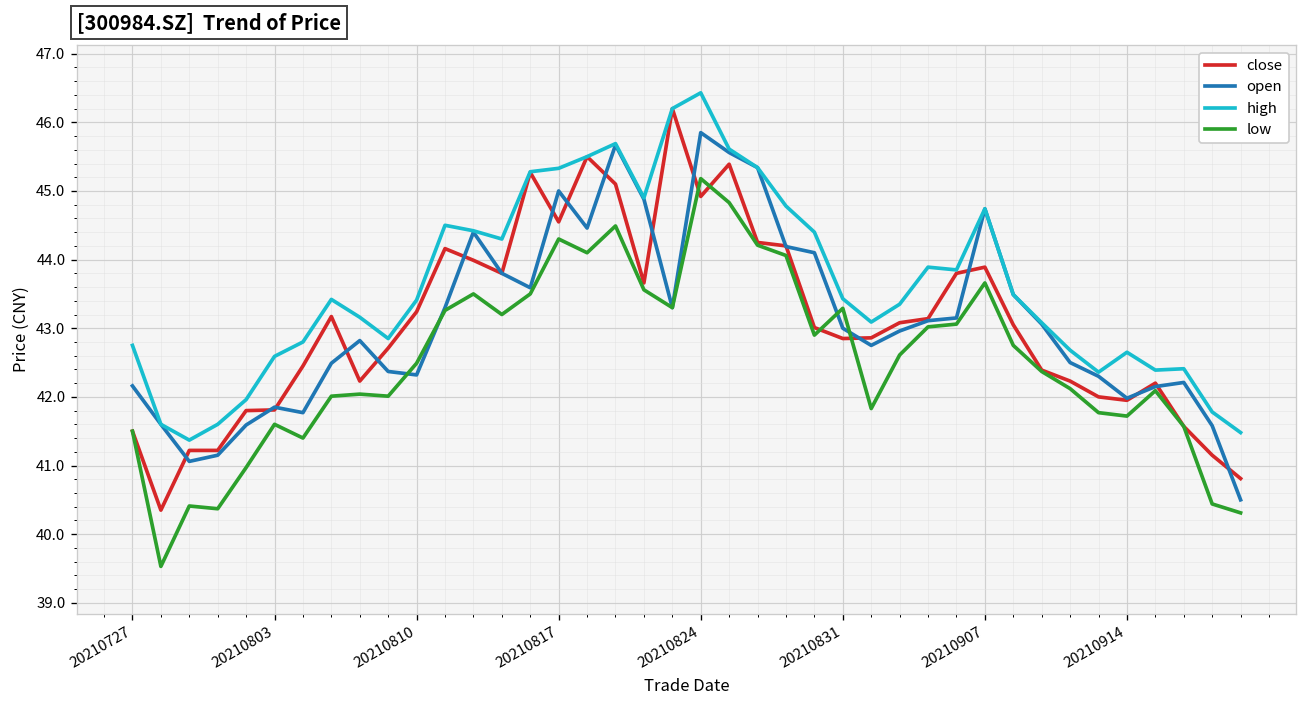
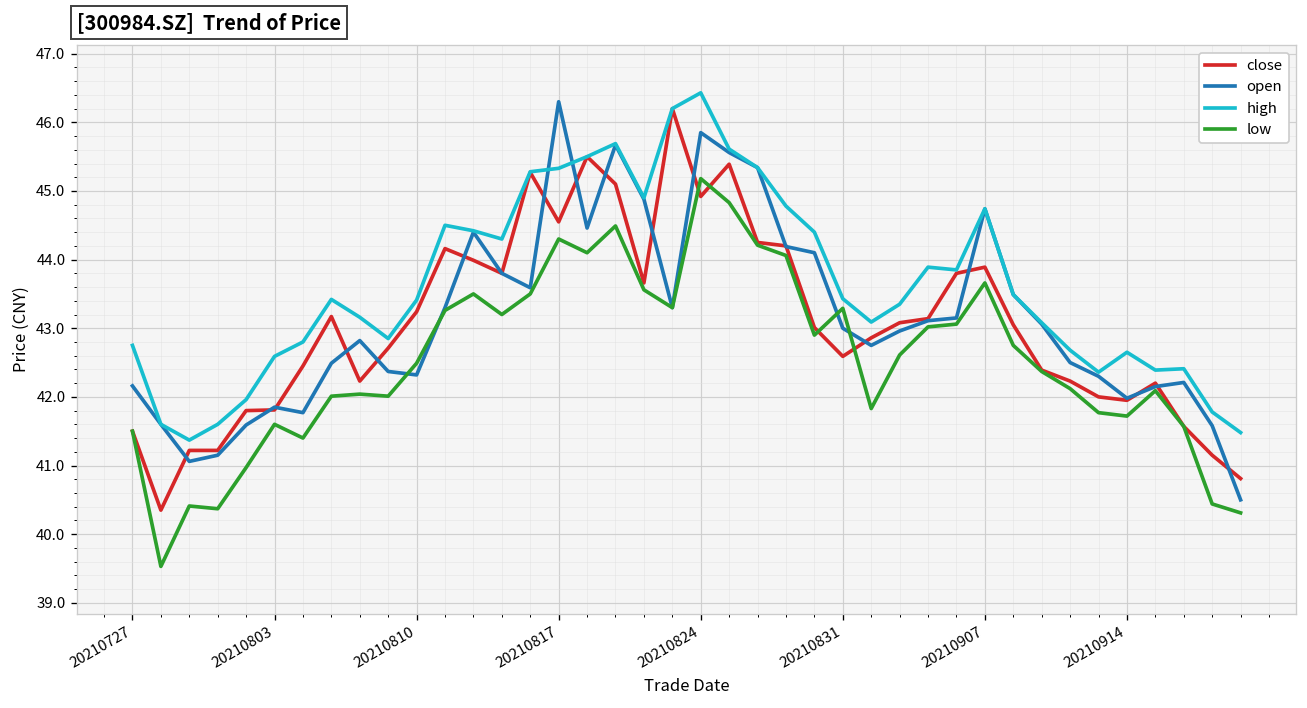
  {
    "close": {
      "20210810": 43.2,
      "20210817": 44.6,
      "20210824": 44.9,
-     "20210831": 42.9,
+     "20210831": 42.6,
      "20210907": 43.9
    },
    "open": {
      "20210727": 42.2,
      "20210810": 42.3,
-     "20210817": 45.0,
+     "20210817": 46.3,
      "20210824": 45.9,
      "20210831": 43.0
    },
    "high": {
      "20210727": 42.8,
      "20210803": 42.6,
      "20210810": 43.4,
      "20210817": 45.3,
      "20210824": 46.4,
      "20210831": 43.4,
      "20210914": 42.7
    },
    "low": {
      "20210803": 41.6,
      "20210810": 42.5,
      "20210817": 44.3,
      "20210824": 45.2,
      "20210831": 43.3,
      "20210907": 43.7,
      "20210914": 41.7
    }
  }
